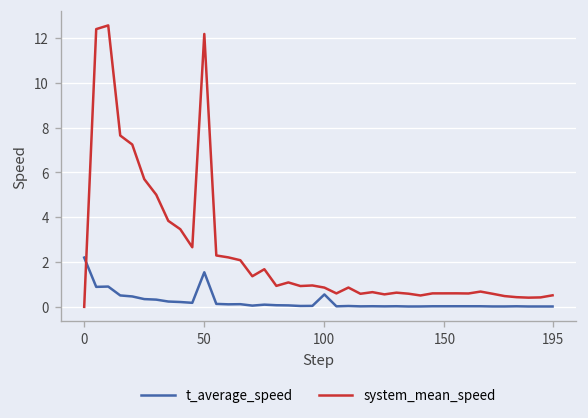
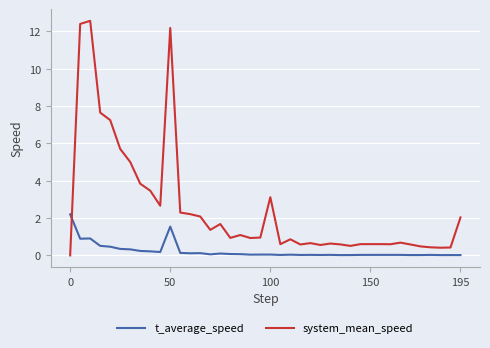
  {
    "t_average_speed": {
      "0": 2.2,
      "50": 1.5,
-     "100": 0.6,
+     "100": 0.0,
      "150": 0.0,
      "195": 0.0
    },
    "system_mean_speed": {
      "0": 0.0,
      "50": 12.2,
-     "100": 0.9,
+     "100": 3.1,
      "150": 0.6,
-     "195": 0.5
+     "195": 2.0
    }
  }
